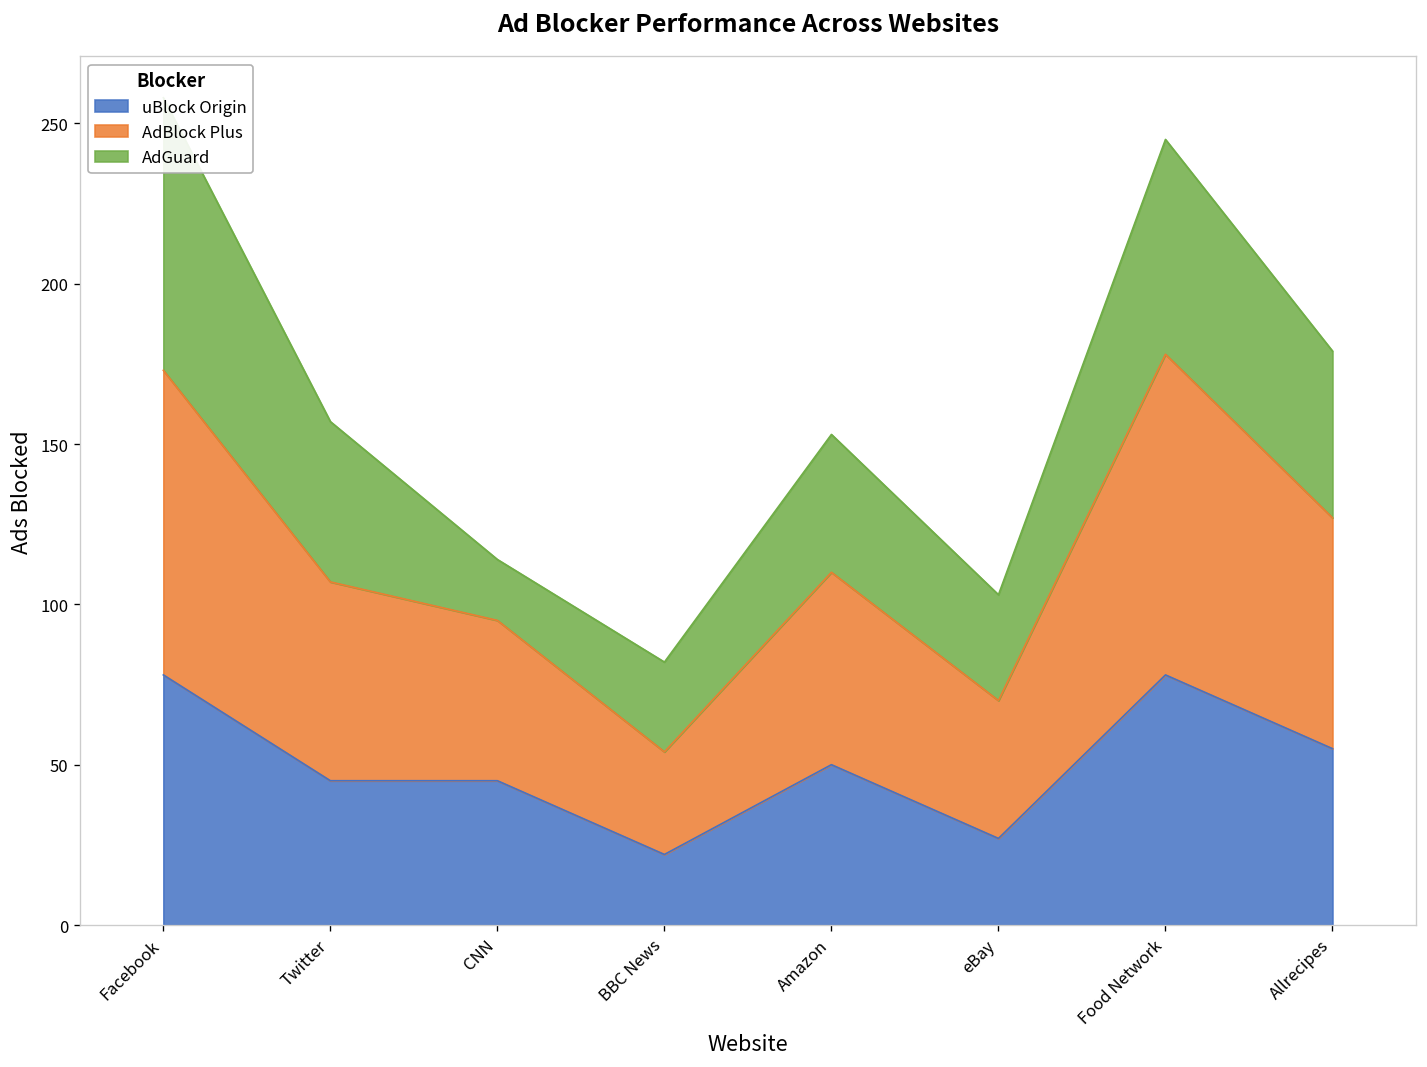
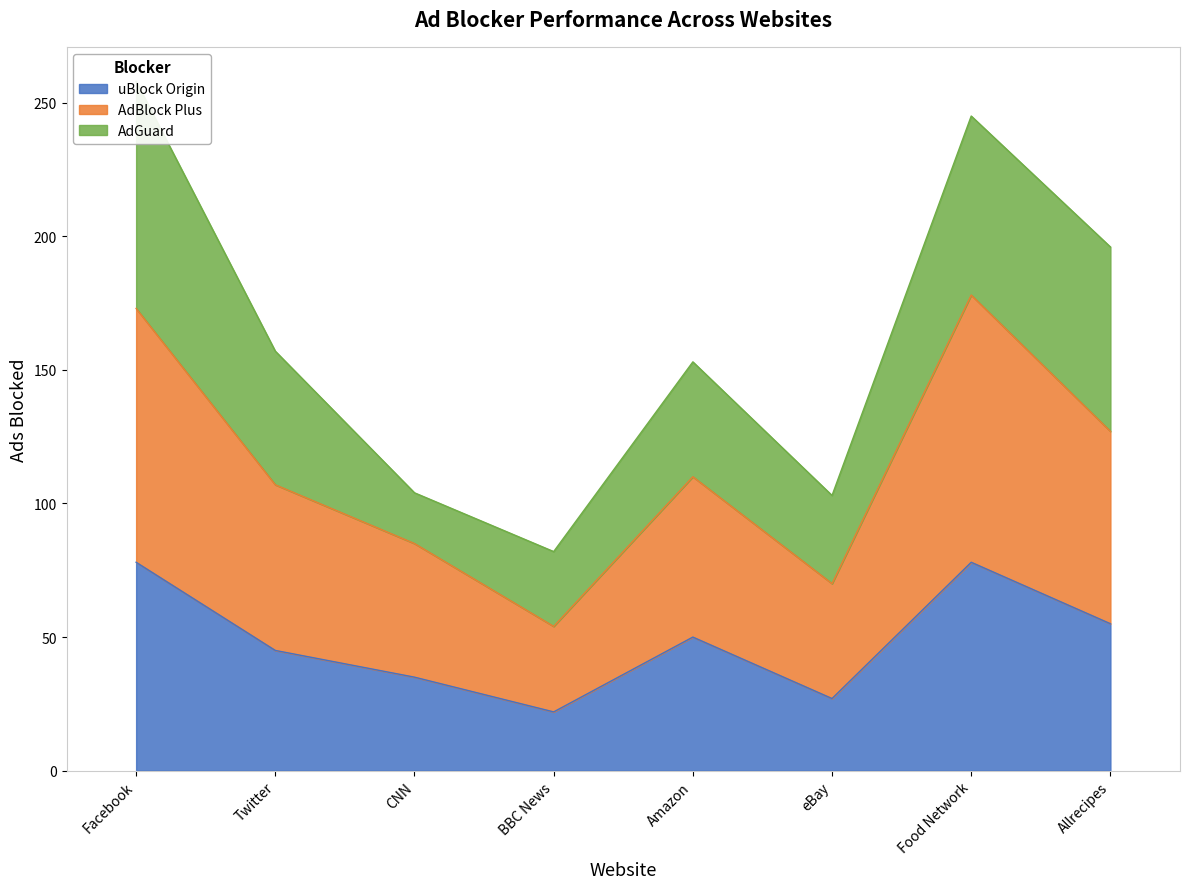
  {
    "uBlock Origin": {
      "Facebook": 78,
      "Twitter": 45,
-     "CNN": 45,
+     "CNN": 35,
      "BBC News": 22,
      "Amazon": 50,
      "eBay": 27,
      "Food Network": 78,
      "Allrecipes": 55
    },
    "AdBlock Plus": {
      "Facebook": 95,
      "Twitter": 62,
      "CNN": 50,
      "BBC News": 32,
      "Amazon": 60,
      "eBay": 43,
      "Food Network": 100,
      "Allrecipes": 72
    },
    "AdGuard": {
      "Twitter": 50,
      "CNN": 19,
      "BBC News": 28,
      "Amazon": 43,
      "eBay": 33,
      "Food Network": 67,
-     "Allrecipes": 52
+     "Allrecipes": 69
    }
  }
